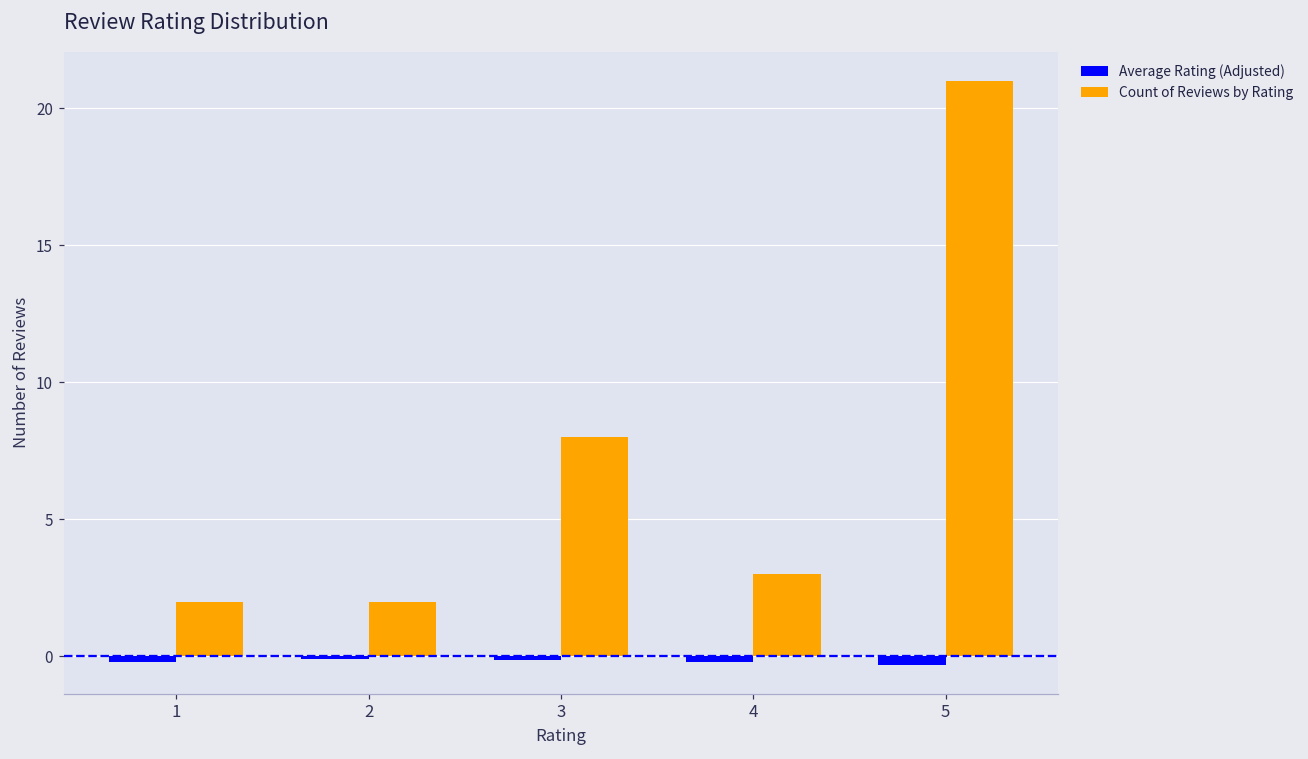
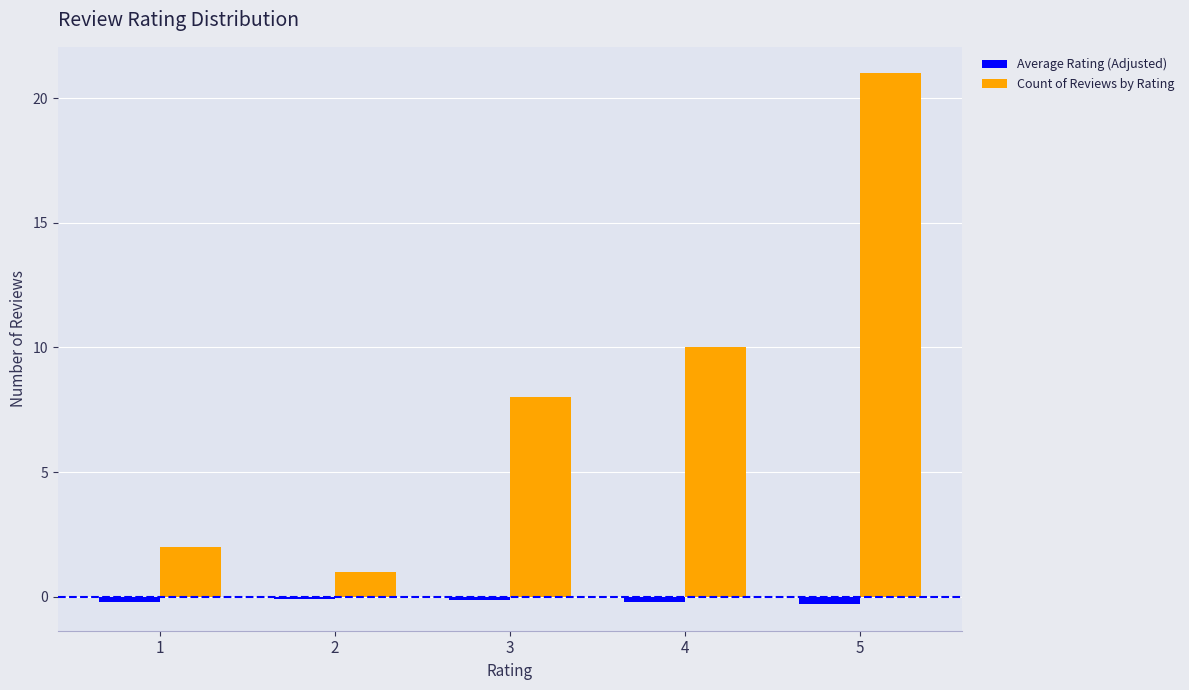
  {
    "Average Rating (Adjusted)": {
      "1": -0.2,
      "3": -0.2,
      "4": -0.2,
      "5": -0.3
    },
    "Count of Reviews by Rating": {
      "1": 2,
-     "2": 2,
+     "2": 1,
      "3": 8,
-     "4": 3,
+     "4": 10,
      "5": 21
    }
  }
